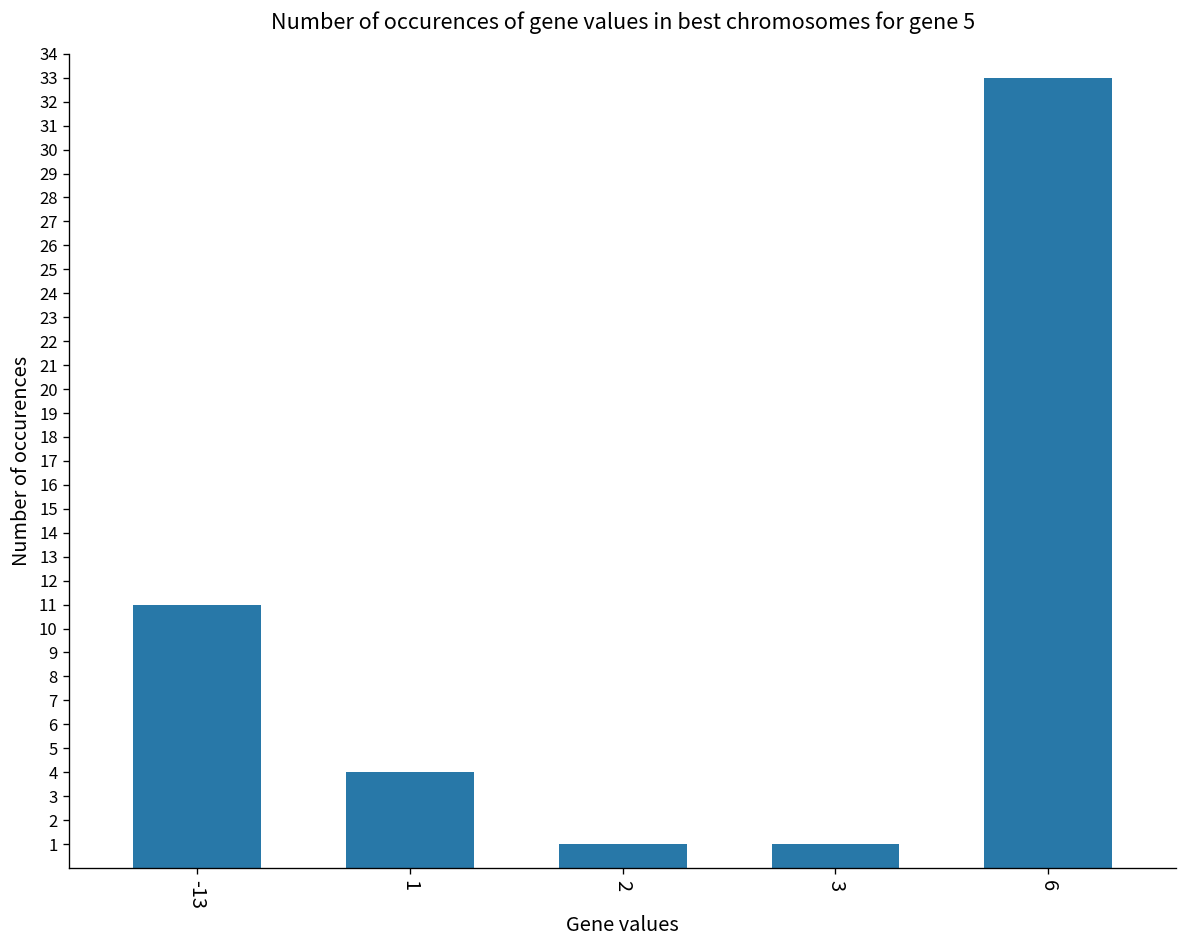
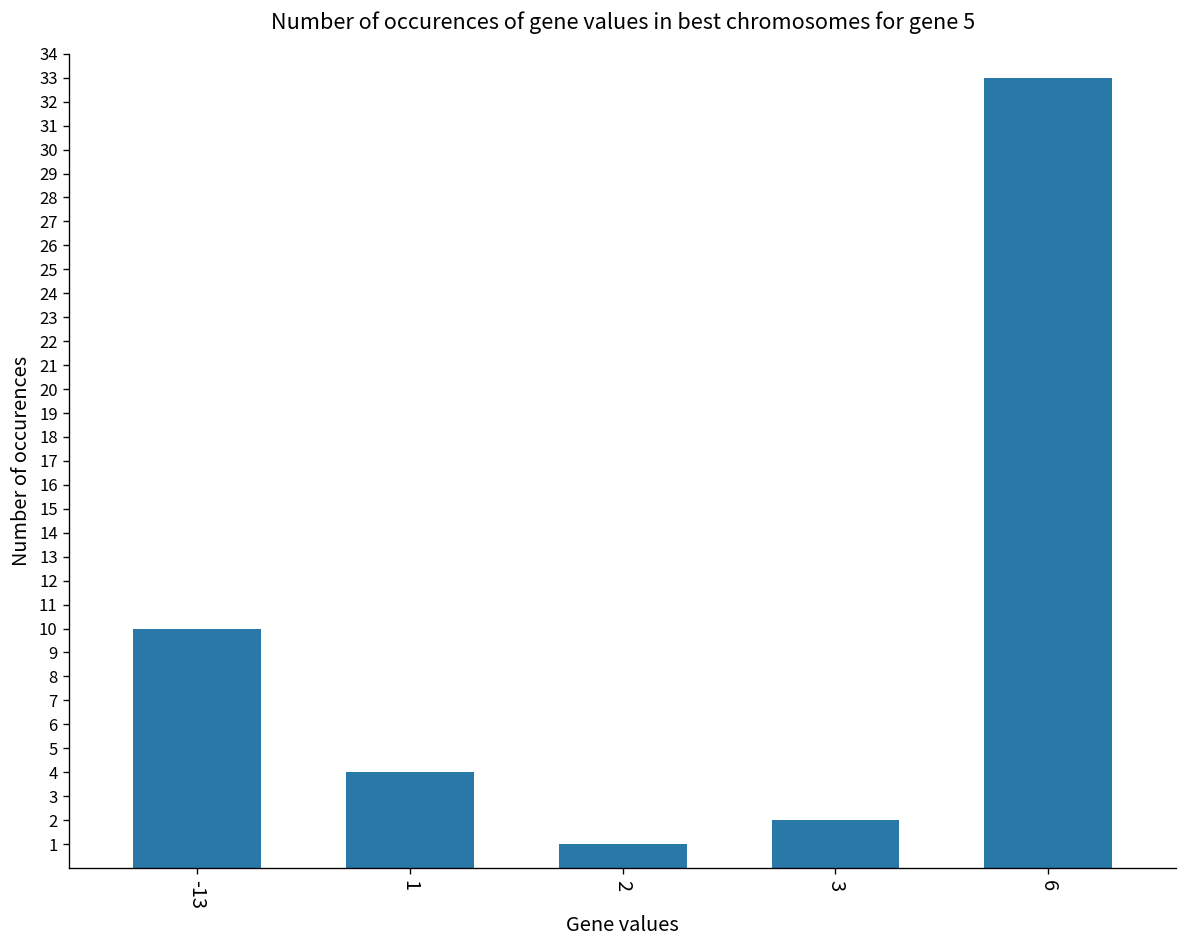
  {
-   "-13": 11,
+   "-13": 10,
    "1": 4,
    "2": 1,
-   "3": 1,
+   "3": 2,
    "6": 33
  }
